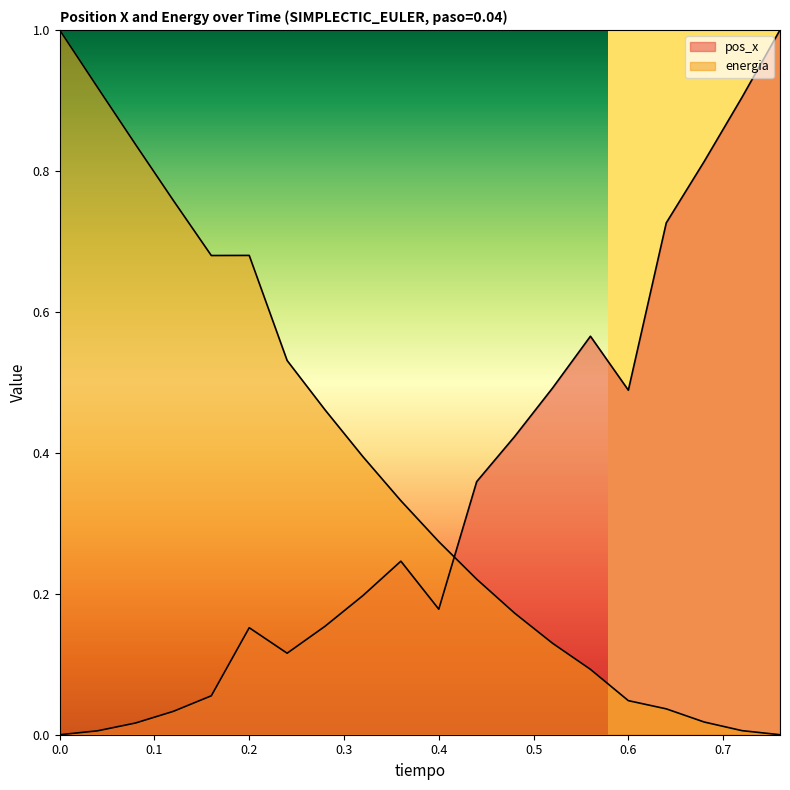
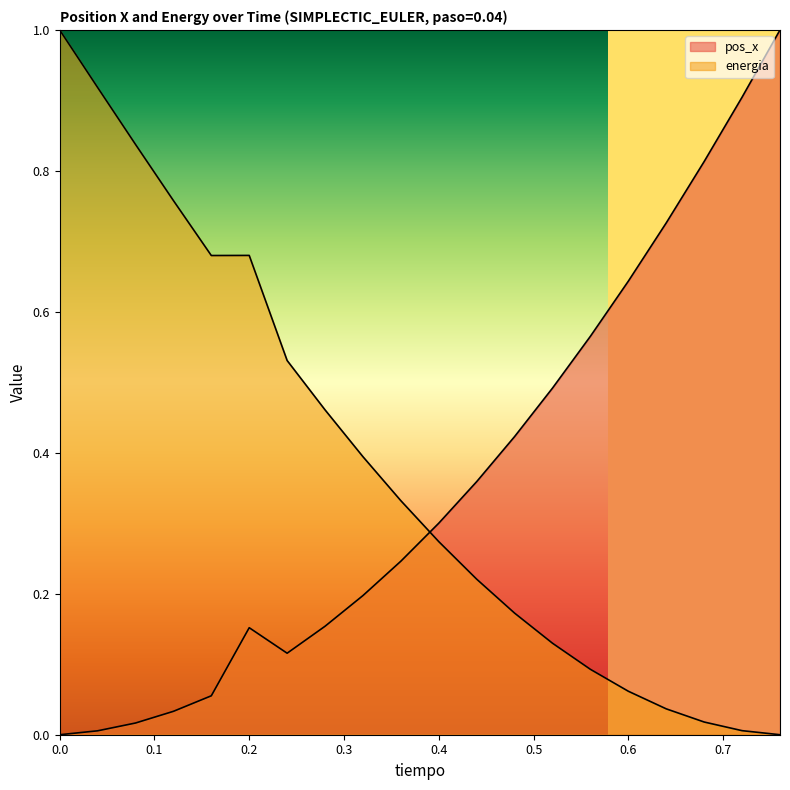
  {
    "pos_x": {
      "0.0": 0.00,
      "0.2": 0.15,
-     "0.4": 0.18,
-     "0.6": 0.49
+     "0.4": 0.30,
+     "0.6": 0.64
    },
    "energia": {
      "0.0": 1.00,
      "0.2": 0.68,
      "0.4": 0.27,
-     "0.6": 0.05
+     "0.6": 0.06
    }
  }
